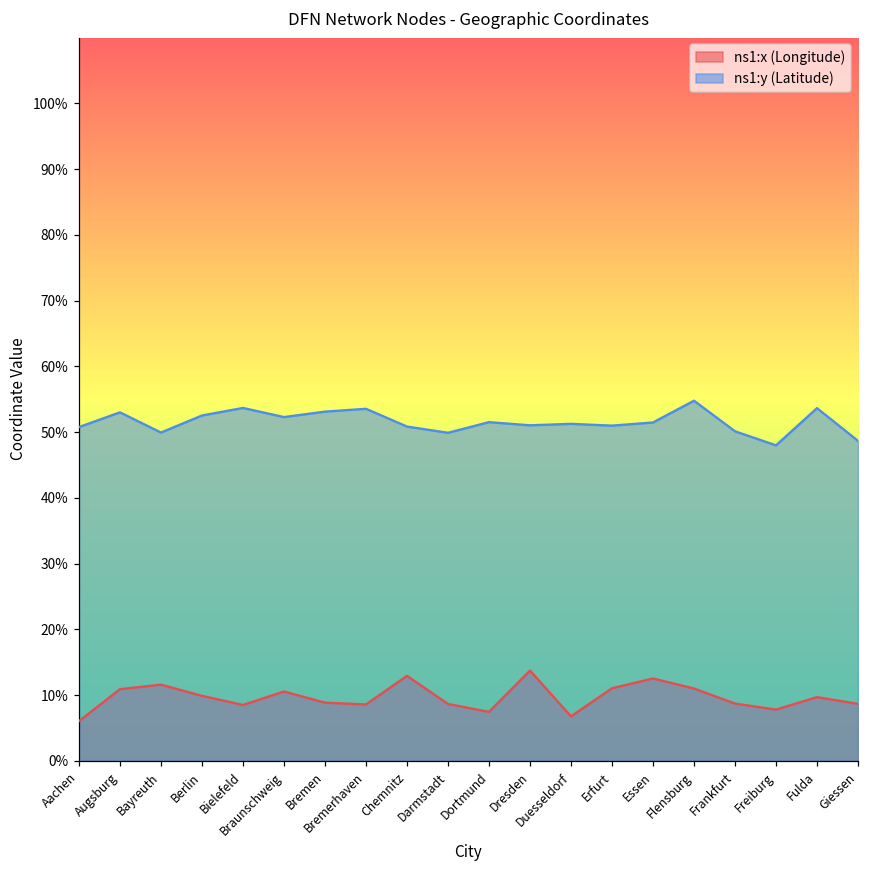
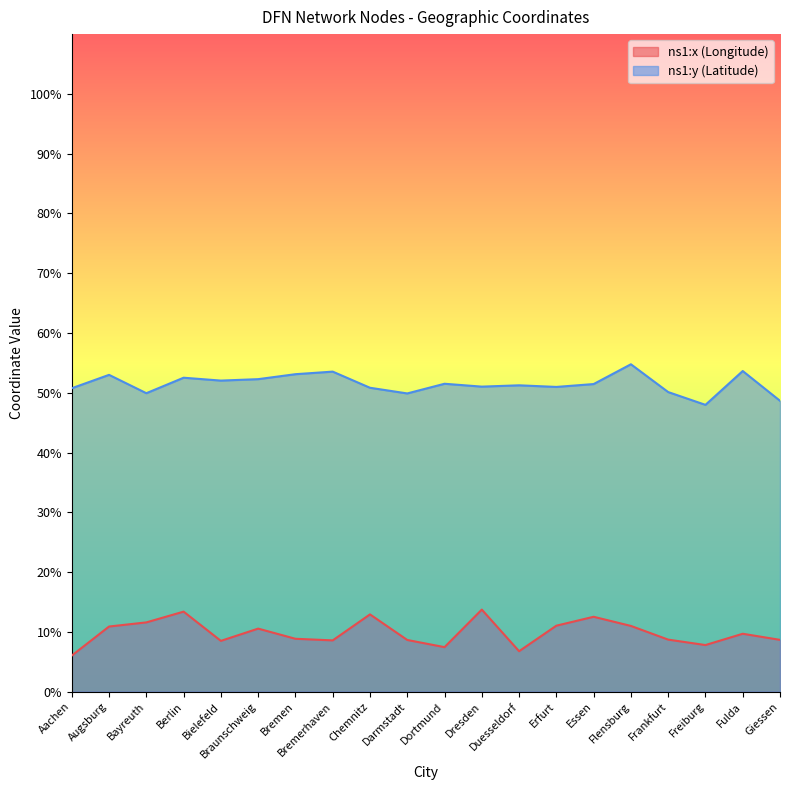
  {
    "ns1:x (Longitude)": {
      "Aachen": "6%",
      "Augsburg": "11%",
      "Bayreuth": "12%",
-     "Berlin": "10%",
+     "Berlin": "13%",
      "Bielefeld": "9%",
      "Braunschweig": "11%",
      "Bremen": "9%",
      "Bremerhaven": "9%",
      "Chemnitz": "13%",
      "Darmstadt": "9%",
      "Dortmund": "7%",
      "Dresden": "14%",
      "Duesseldorf": "7%",
      "Erfurt": "11%",
      "Essen": "13%",
      "Flensburg": "11%",
      "Frankfurt": "9%",
      "Freiburg": "8%",
      "Fulda": "10%",
      "Giessen": "9%"
    },
    "ns1:y (Latitude)": {
      "Aachen": "51%",
      "Augsburg": "53%",
      "Bayreuth": "50%",
      "Berlin": "53%",
-     "Bielefeld": "54%",
+     "Bielefeld": "52%",
      "Braunschweig": "52%",
      "Bremen": "53%",
      "Bremerhaven": "54%",
      "Chemnitz": "51%",
      "Darmstadt": "50%",
      "Dortmund": "52%",
      "Dresden": "51%",
      "Duesseldorf": "51%",
      "Erfurt": "51%",
      "Essen": "51%",
      "Flensburg": "55%",
      "Frankfurt": "50%",
      "Freiburg": "48%",
      "Fulda": "54%",
      "Giessen": "49%"
    }
  }
